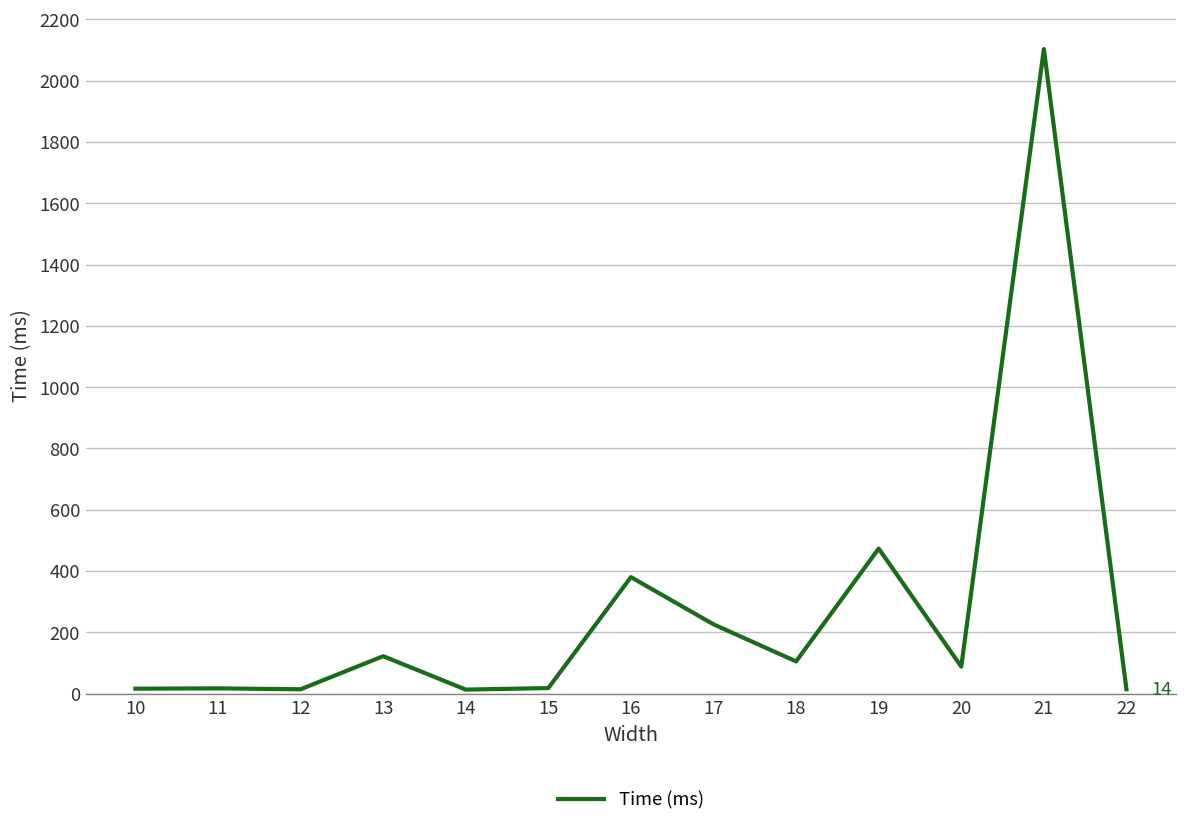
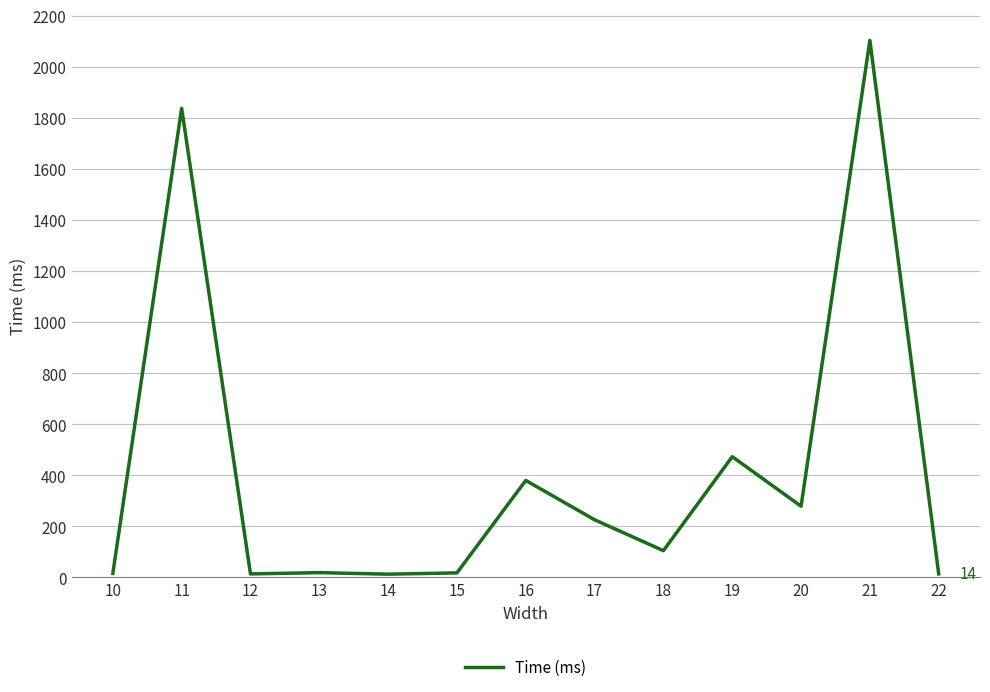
  {
    "10": 20,
-   "11": 20,
+   "11": 1840,
    "12": 10,
-   "13": 120,
+   "13": 20,
    "14": 10,
    "15": 20,
    "16": 380,
    "17": 230,
    "18": 110,
    "19": 470,
-   "20": 90,
+   "20": 280,
    "21": 2100
  }
